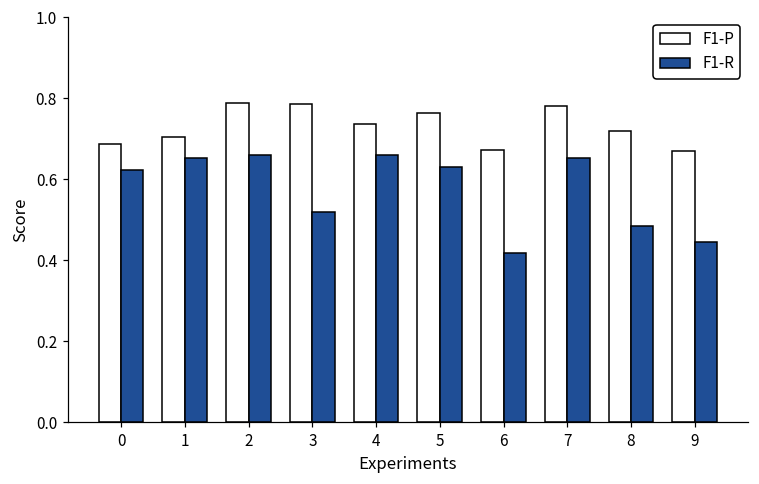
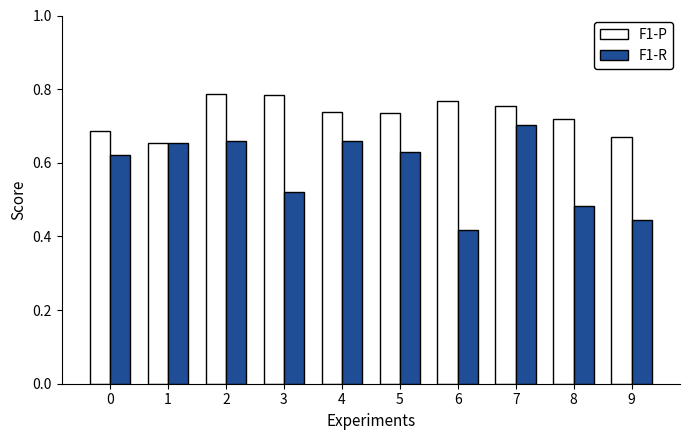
  {
    "F1-P": {
      "0": 0.69,
-     "1": 0.70,
+     "1": 0.65,
      "2": 0.79,
      "3": 0.78,
      "4": 0.74,
-     "5": 0.76,
-     "6": 0.67,
-     "7": 0.78,
+     "5": 0.73,
+     "6": 0.77,
+     "7": 0.76,
      "8": 0.72,
      "9": 0.67
    },
    "F1-R": {
      "0": 0.62,
      "1": 0.65,
      "2": 0.66,
      "3": 0.52,
      "4": 0.66,
      "5": 0.63,
      "6": 0.42,
-     "7": 0.65,
+     "7": 0.70,
      "8": 0.48,
      "9": 0.44
    }
  }
